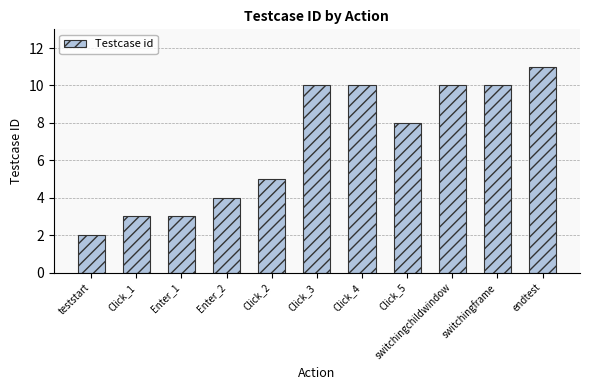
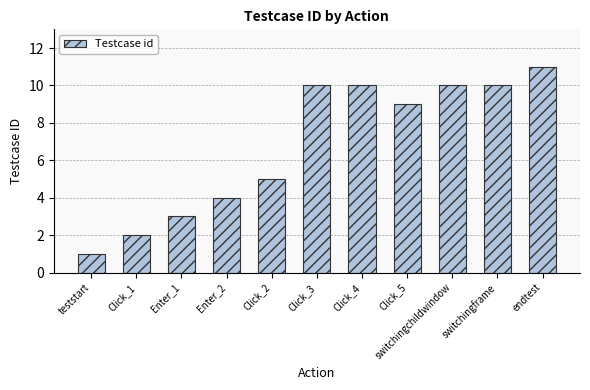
  {
-   "teststart": 2,
-   "Click_1": 3,
+   "teststart": 1,
+   "Click_1": 2,
    "Enter_1": 3,
    "Enter_2": 4,
    "Click_2": 5,
    "Click_3": 10,
    "Click_4": 10,
-   "Click_5": 8,
+   "Click_5": 9,
    "switchingchildwindow": 10,
    "switchingframe": 10,
    "endtest": 11
  }
